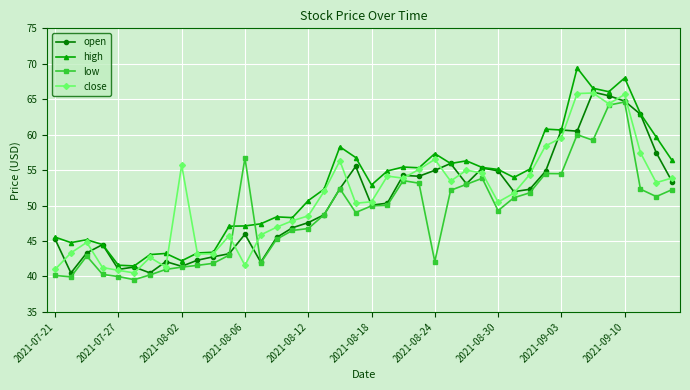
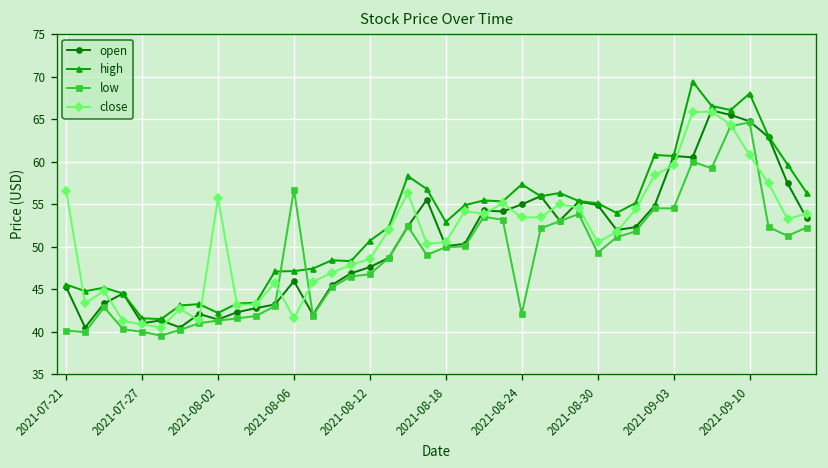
  {
    "low": {
      "2021-07-21": 40,
      "2021-07-27": 40,
      "2021-08-06": 57,
      "2021-08-12": 47,
      "2021-08-24": 42,
      "2021-08-30": 49,
      "2021-09-03": 55
    },
    "close": {
-     "2021-07-21": 41,
+     "2021-07-21": 57,
      "2021-08-02": 56,
      "2021-08-06": 42,
      "2021-08-12": 49,
      "2021-08-18": 51,
-     "2021-08-24": 57,
+     "2021-08-24": 53,
      "2021-08-30": 51,
      "2021-09-03": 60,
-     "2021-09-10": 66
+     "2021-09-10": 61
    }
  }
